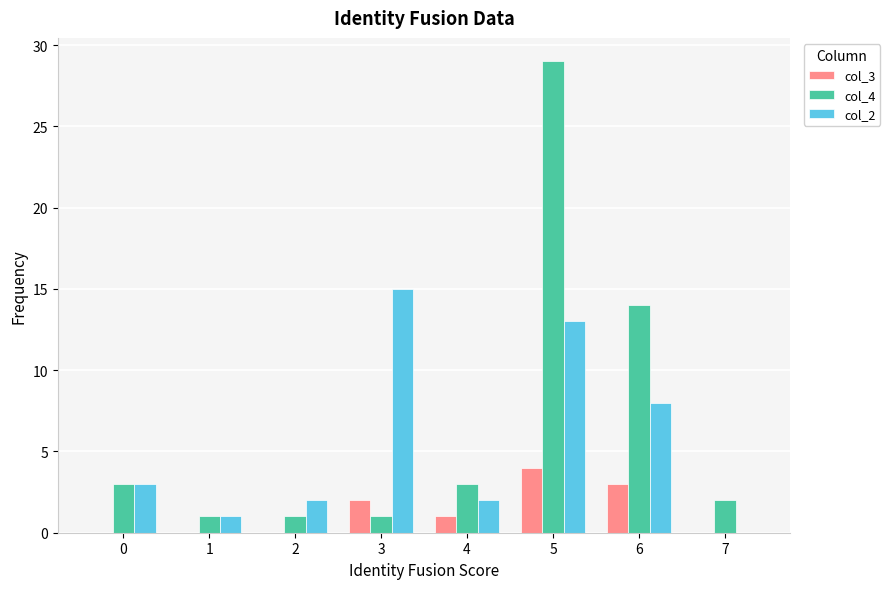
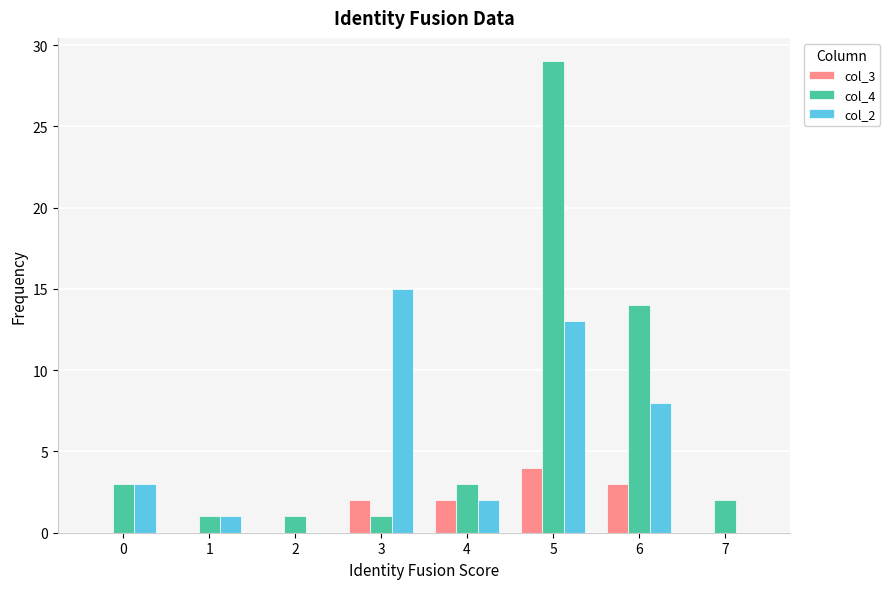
  {
    "col_3": {
      "0": 0,
      "1": 0,
      "2": 0,
      "3": 2,
-     "4": 1,
+     "4": 2,
      "5": 4,
      "6": 3,
      "7": 0
    },
    "col_4": {
      "0": 3,
      "1": 1,
      "2": 1,
      "3": 1,
      "4": 3,
      "5": 29,
      "6": 14,
      "7": 2
    },
    "col_2": {
      "0": 3,
      "1": 1,
-     "2": 2,
+     "2": 0,
      "3": 15,
      "4": 2,
      "5": 13,
      "6": 8,
      "7": 0
    }
  }
